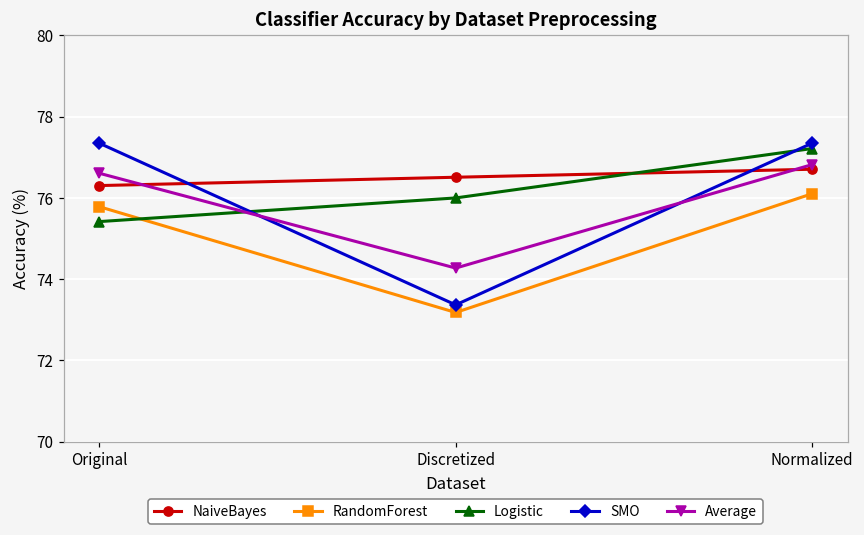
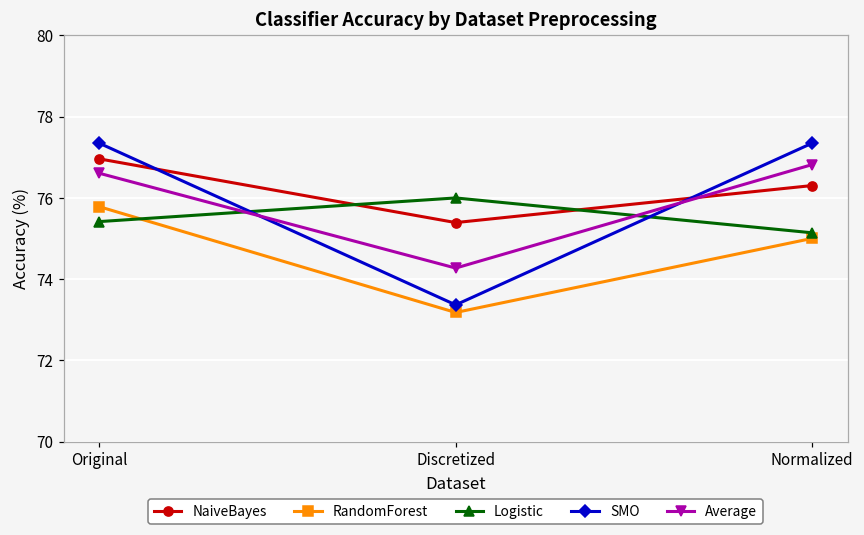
  {
    "NaiveBayes": {
-     "Original": 76.3,
-     "Discretized": 76.5,
-     "Normalized": 76.7
+     "Original": 77.0,
+     "Discretized": 75.4,
+     "Normalized": 76.3
    },
    "RandomForest": {
      "Original": 75.8,
      "Discretized": 73.2,
-     "Normalized": 76.1
+     "Normalized": 75.0
    },
    "Logistic": {
      "Original": 75.4,
      "Discretized": 76.0,
-     "Normalized": 77.2
+     "Normalized": 75.1
    },
    "SMO": {
      "Original": 77.3,
      "Discretized": 73.4,
      "Normalized": 77.3
    },
    "Average": {
      "Original": 76.6,
      "Discretized": 74.3,
      "Normalized": 76.8
    }
  }
